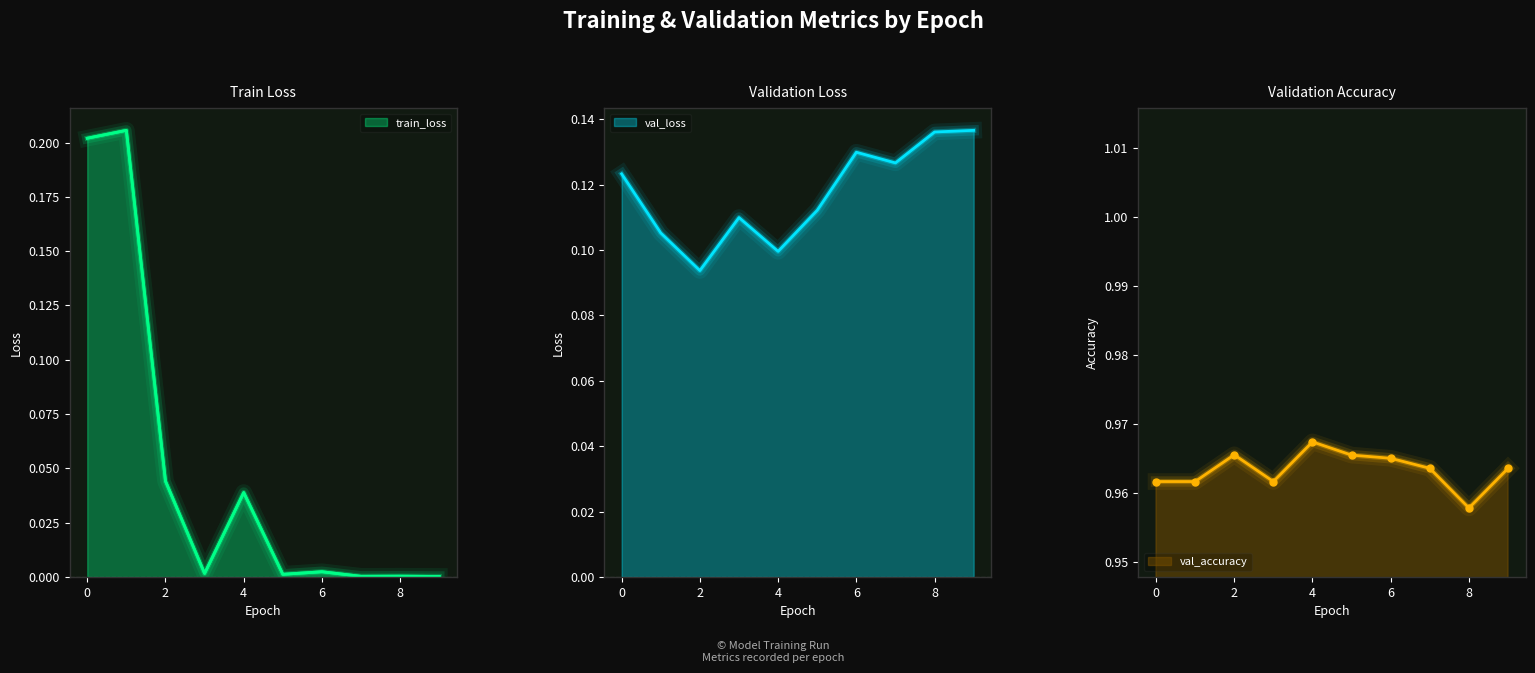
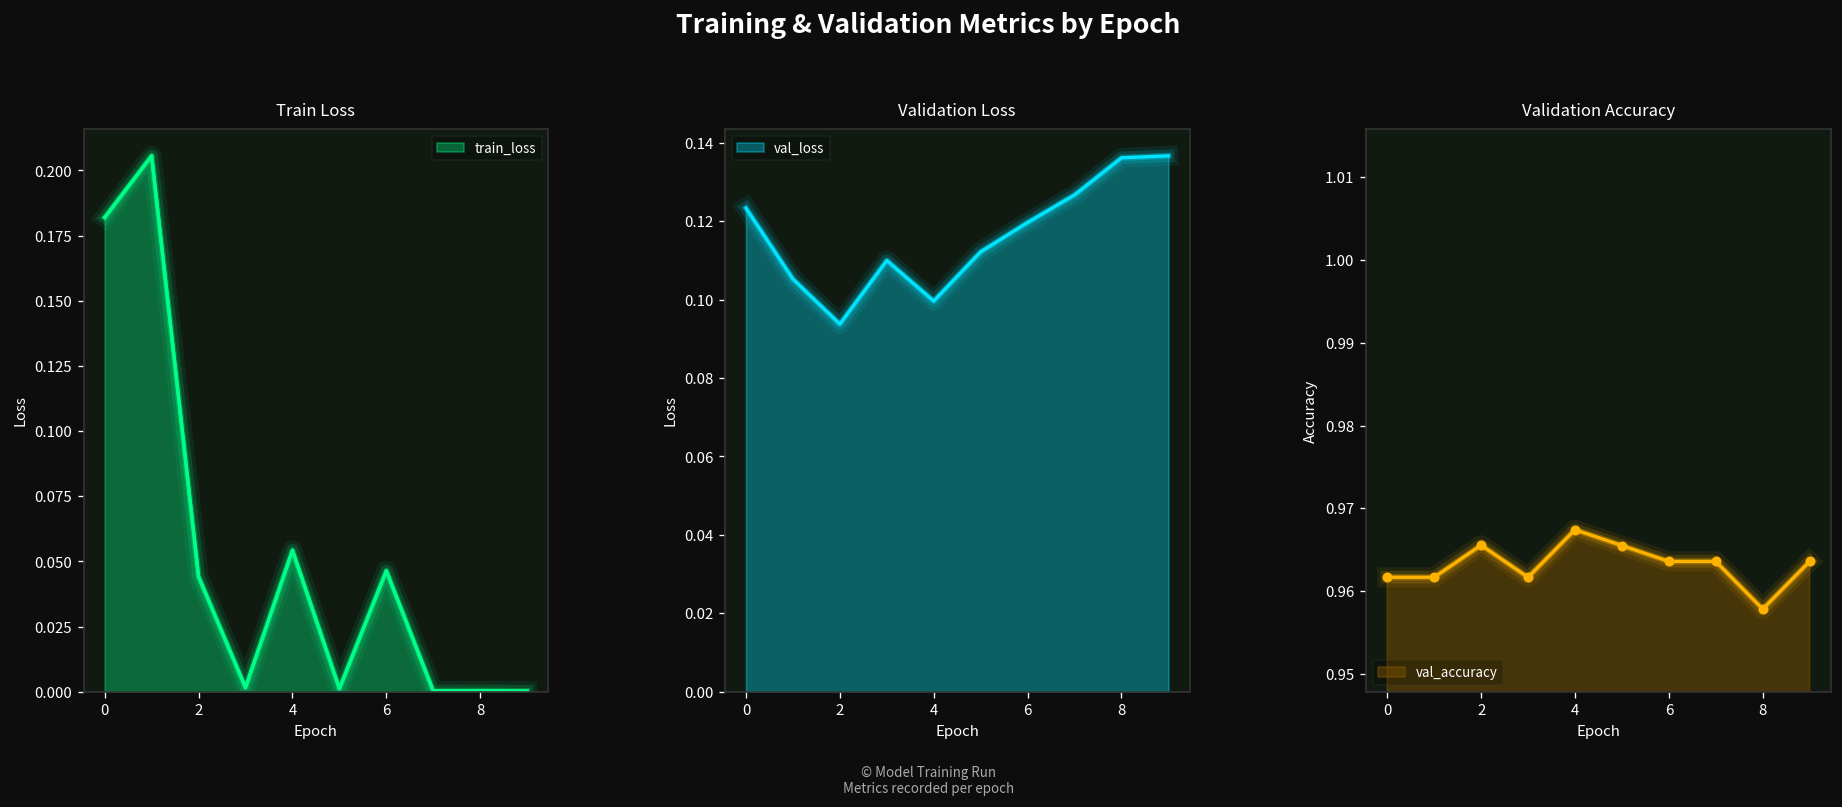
  {
    "Train Loss": {
-     "0": 0.202,
+     "0": 0.182,
      "2": 0.044,
-     "4": 0.039,
-     "6": 0.002,
+     "4": 0.054,
+     "6": 0.046,
      "8": 0.000
    },
    "Validation Loss": {
      "0": 0.123,
      "2": 0.094,
      "4": 0.100,
-     "6": 0.130,
+     "6": 0.120,
      "8": 0.136
    },
    "Validation Accuracy": {
      "0": 0.962,
      "2": 0.966,
      "4": 0.967,
-     "6": 0.965,
+     "6": 0.964,
      "8": 0.958
    }
  }
